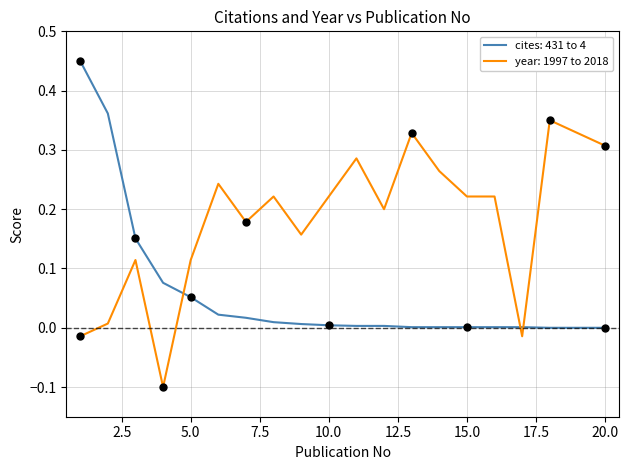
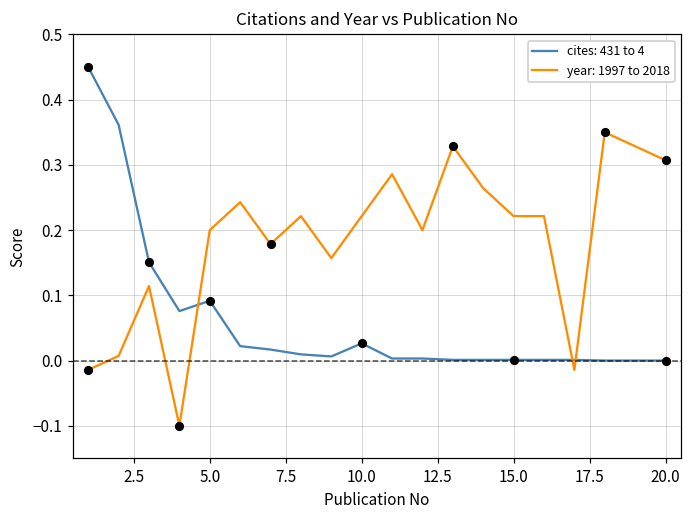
  {
    "cites: 431 to 4": {
-     "5.0": 0.05,
-     "10.0": 0.00
+     "5.0": 0.09,
+     "10.0": 0.03
    },
    "year: 1997 to 2018": {
-     "5.0": 0.11,
+     "5.0": 0.20,
      "10.0": 0.22,
      "15.0": 0.22
    }
  }
